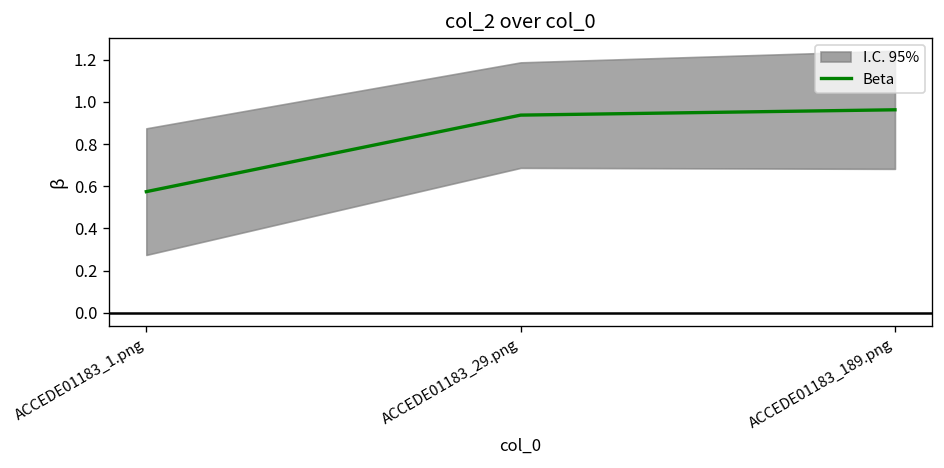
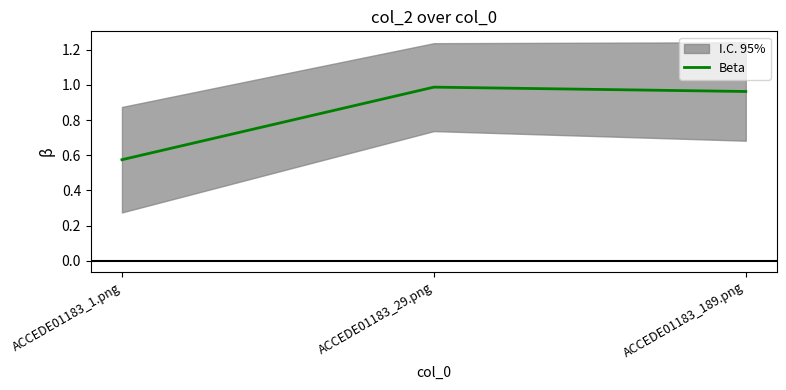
  {
    "Beta": {
      "ACCEDE01183_1.png": 0.57,
-     "ACCEDE01183_29.png": 0.94,
+     "ACCEDE01183_29.png": 0.99,
      "ACCEDE01183_189.png": 0.96
    }
  }
